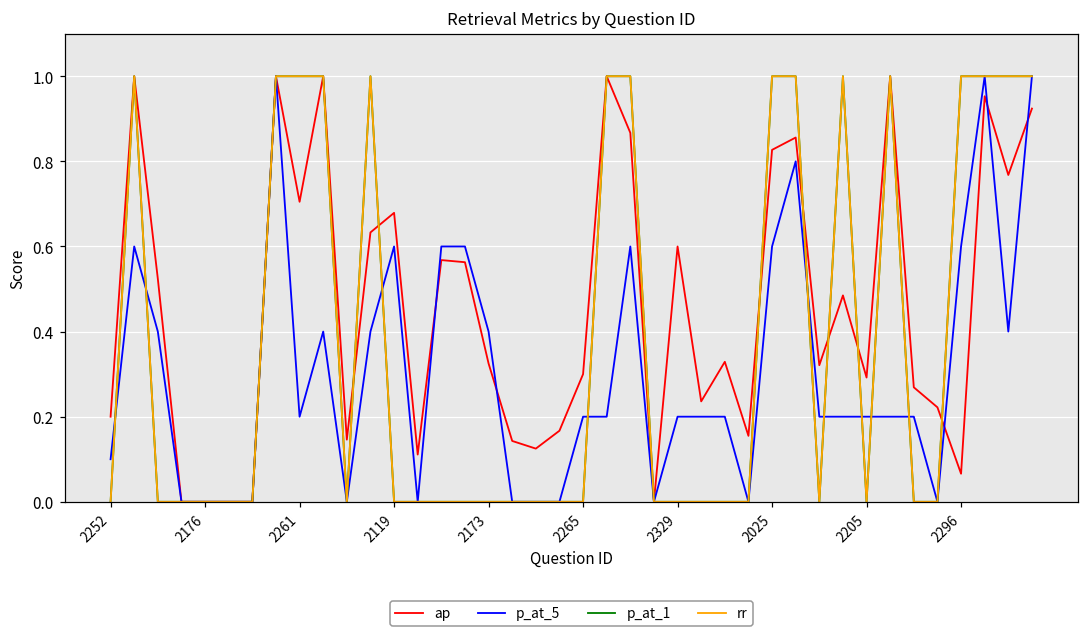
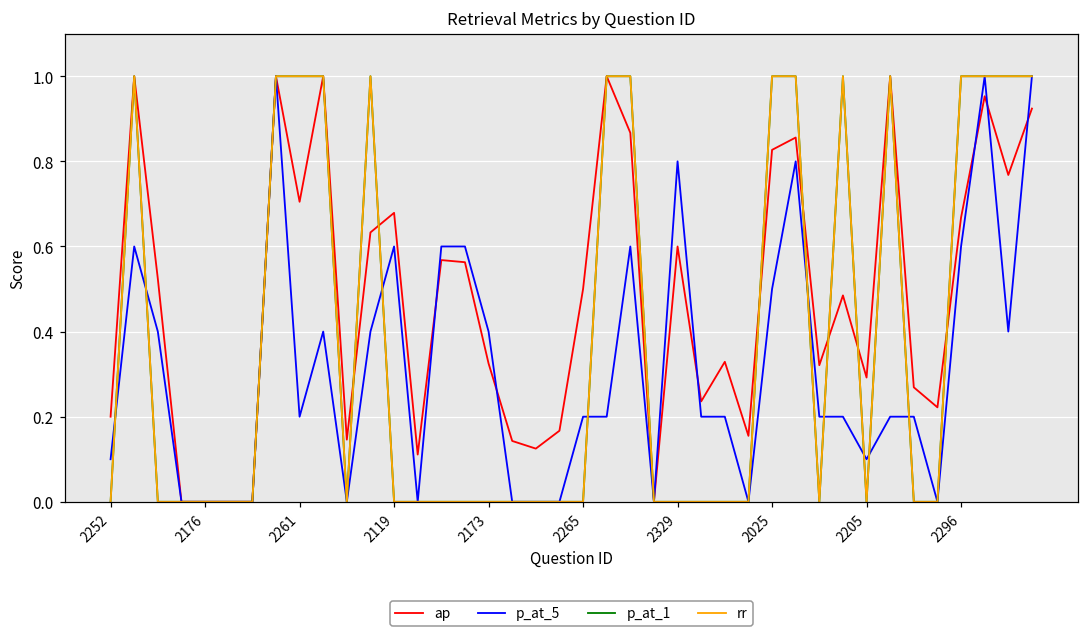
  {
    "ap": {
      "2252": 0.20,
      "2261": 0.71,
      "2119": 0.68,
      "2173": 0.33,
-     "2265": 0.3,
+     "2265": 0.5,
      "2329": 0.60,
      "2025": 0.83,
      "2205": 0.29,
-     "2296": 0.07
+     "2296": 0.67
    },
    "p_at_5": {
      "2252": 0.1,
      "2261": 0.2,
      "2119": 0.6,
      "2173": 0.4,
      "2265": 0.2,
-     "2329": 0.2,
-     "2025": 0.6,
-     "2205": 0.2,
+     "2329": 0.8,
+     "2025": 0.5,
+     "2205": 0.1,
      "2296": 0.6
    },
    "rr": {
      "2252": 0.00,
      "2261": 1.00,
      "2119": 0.00,
      "2173": 0.00,
      "2265": 0.00,
      "2329": 0.00,
      "2025": 1.00,
      "2205": 0.00,
      "2296": 1.00
    }
  }
